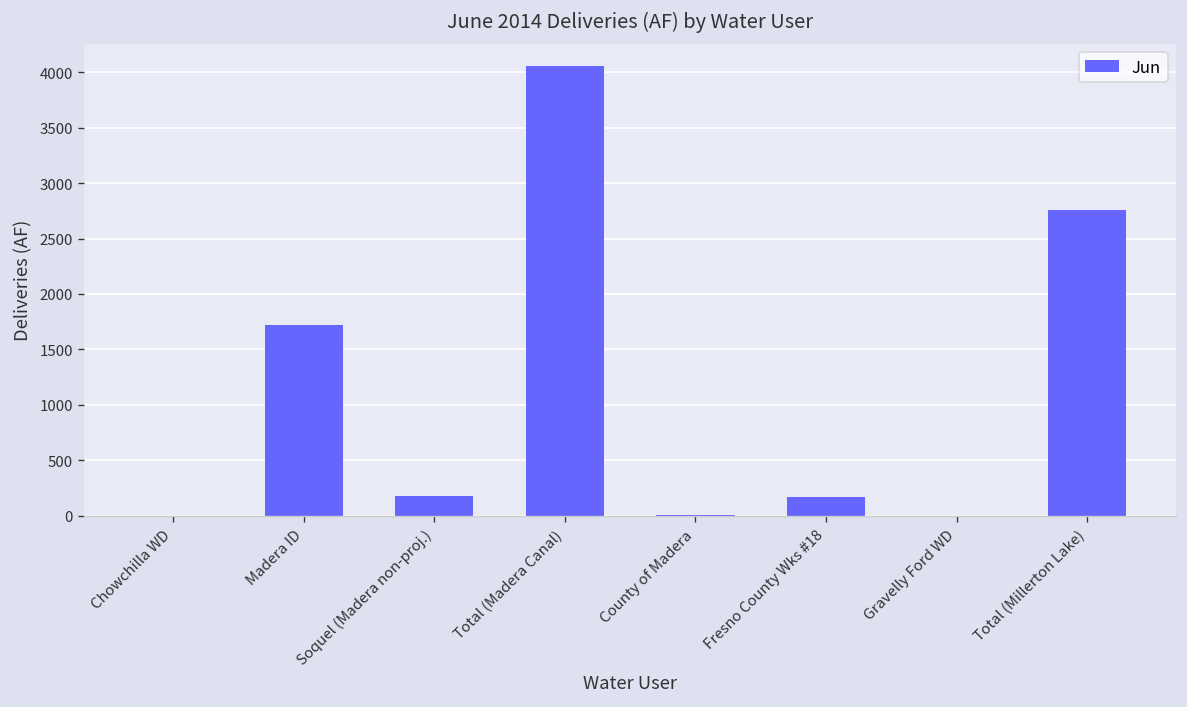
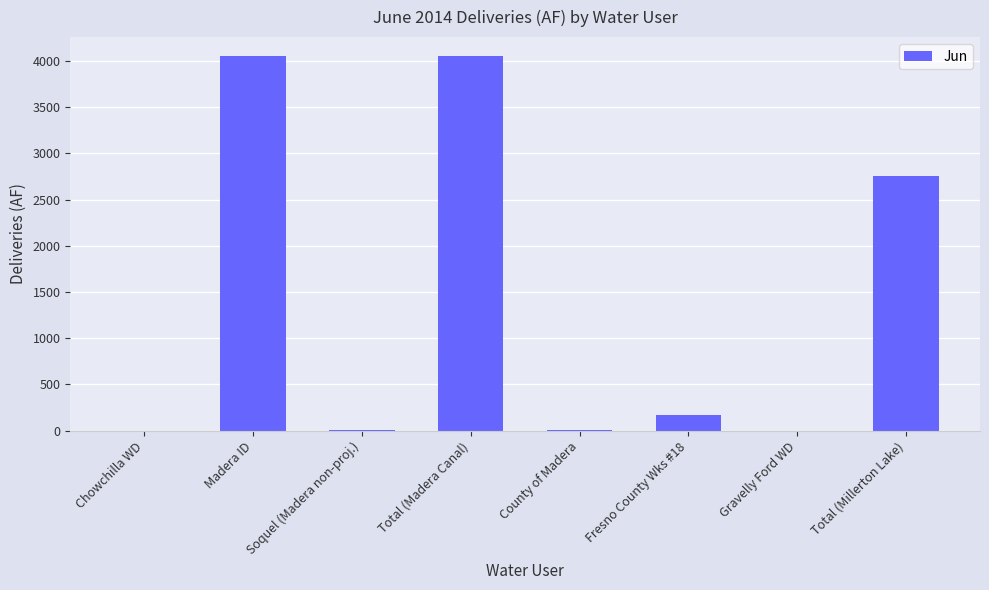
  {
    "Chowchilla WD": 0,
-   "Madera ID": 1700,
-   "Soquel (Madera non-proj.)": 200,
+   "Madera ID": 4000,
+   "Soquel (Madera non-proj.)": 0,
    "Total (Madera Canal)": 4100,
    "Fresno County Wks #18": 200,
    "Gravelly Ford WD": 0,
    "Total (Millerton Lake)": 2800
  }
